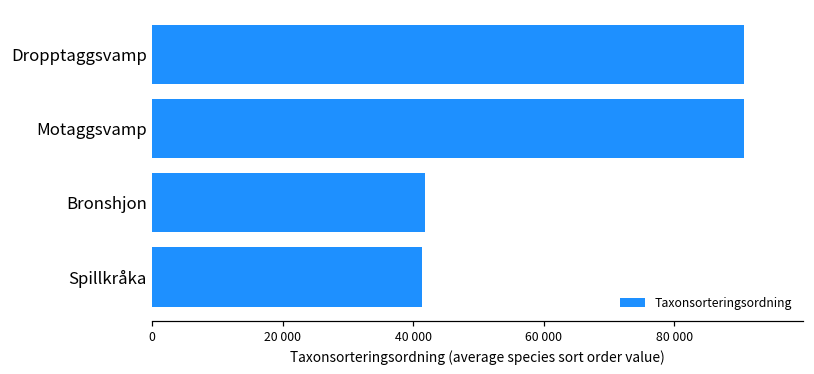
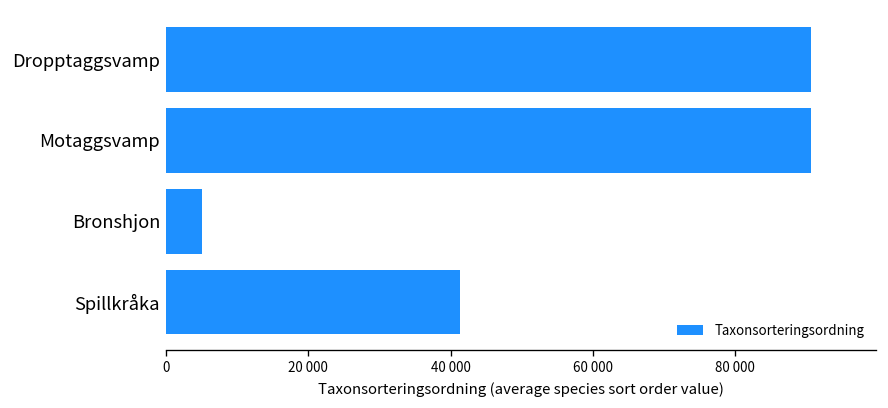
  {
    "Dropptaggsvamp": 91000,
    "Motaggsvamp": 91000,
-   "Bronshjon": 42000,
+   "Bronshjon": 5000,
    "Spillkråka": 41000
  }
